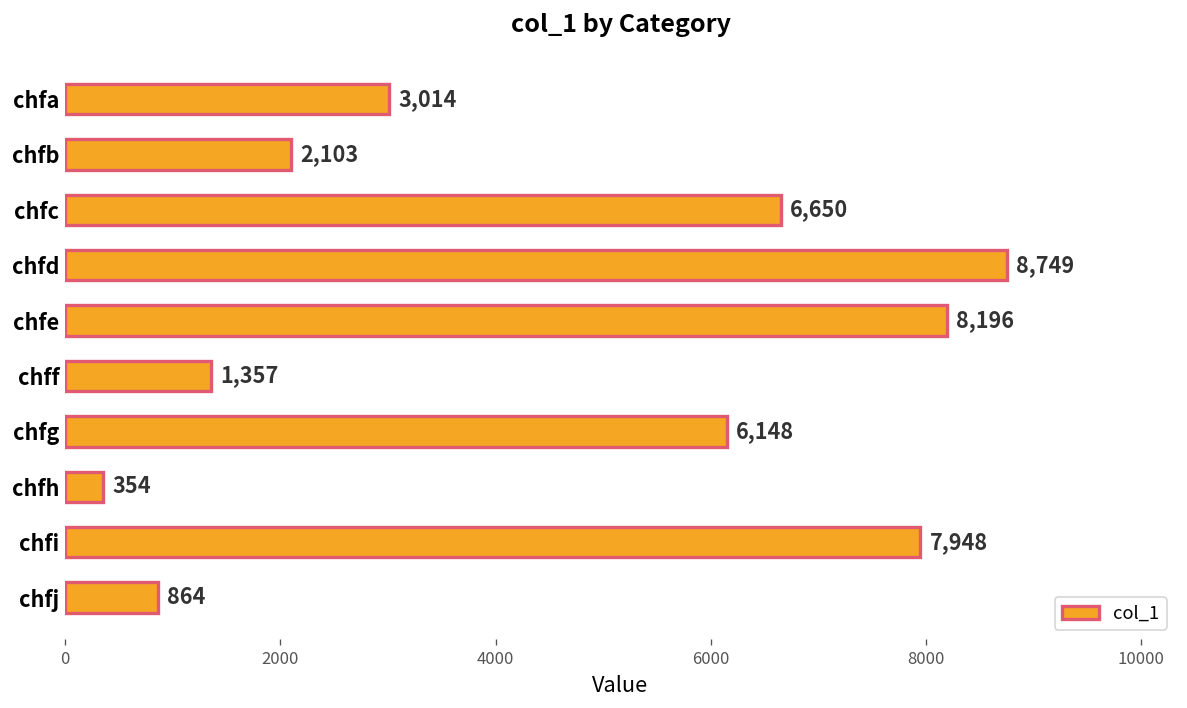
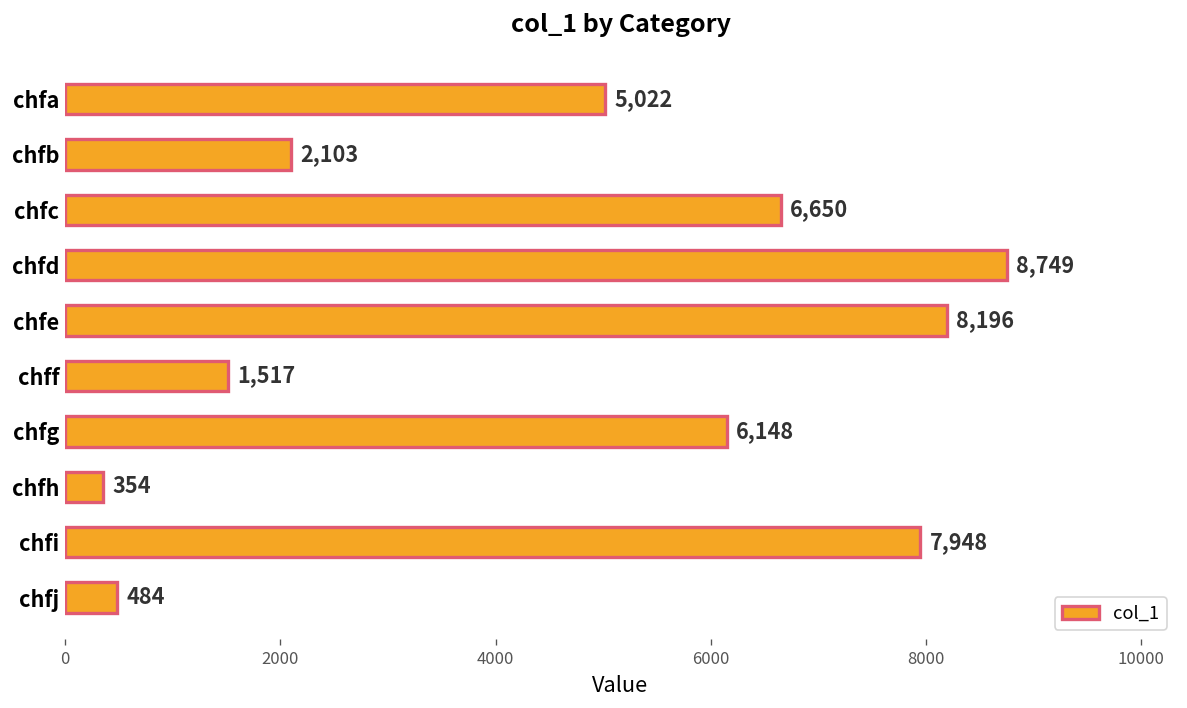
  {
-   "chfa": "3,014",
+   "chfa": "5,022",
    "chfb": "2,103",
    "chfc": "6,650",
    "chfd": "8,749",
    "chfe": "8,196",
-   "chff": "1,357",
+   "chff": "1,517",
    "chfg": "6,148",
    "chfh": "354",
    "chfi": "7,948",
-   "chfj": "864"
+   "chfj": "484"
  }
